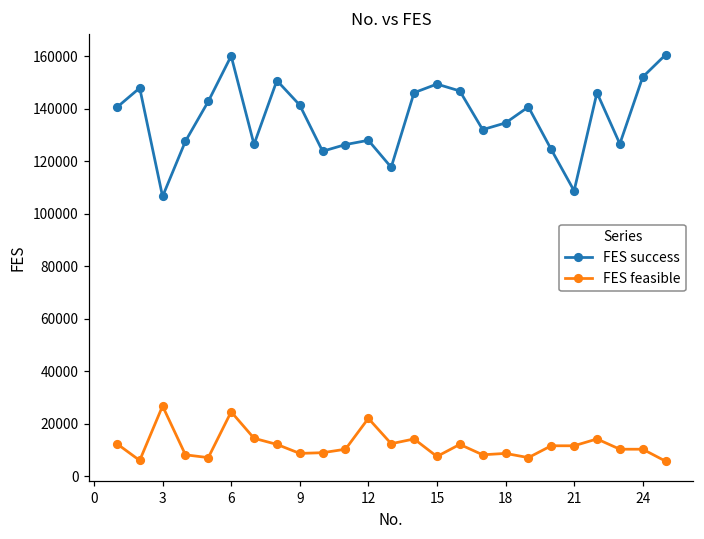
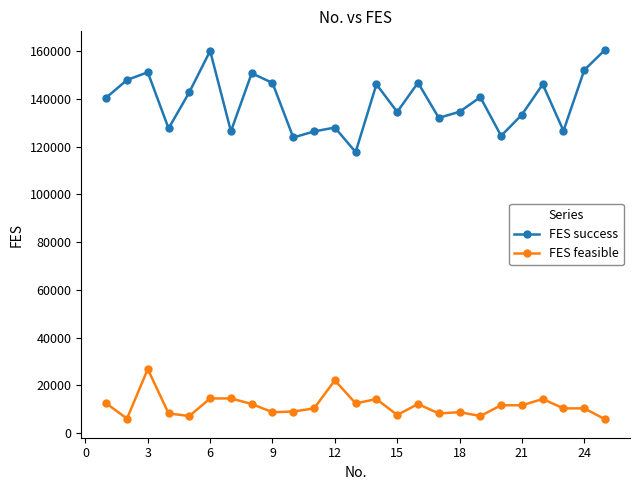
  {
    "FES success": {
-     "3": 107000,
+     "3": 151000,
      "6": 160000,
-     "9": 141000,
+     "9": 147000,
      "12": 128000,
-     "15": 149000,
+     "15": 135000,
      "18": 135000,
-     "21": 109000,
+     "21": 133000,
      "24": 152000
    },
    "FES feasible": {
      "3": 27000,
-     "6": 25000,
+     "6": 15000,
      "9": 9000,
      "12": 22000,
      "15": 8000,
      "18": 9000,
      "21": 12000,
      "24": 10000
    }
  }
